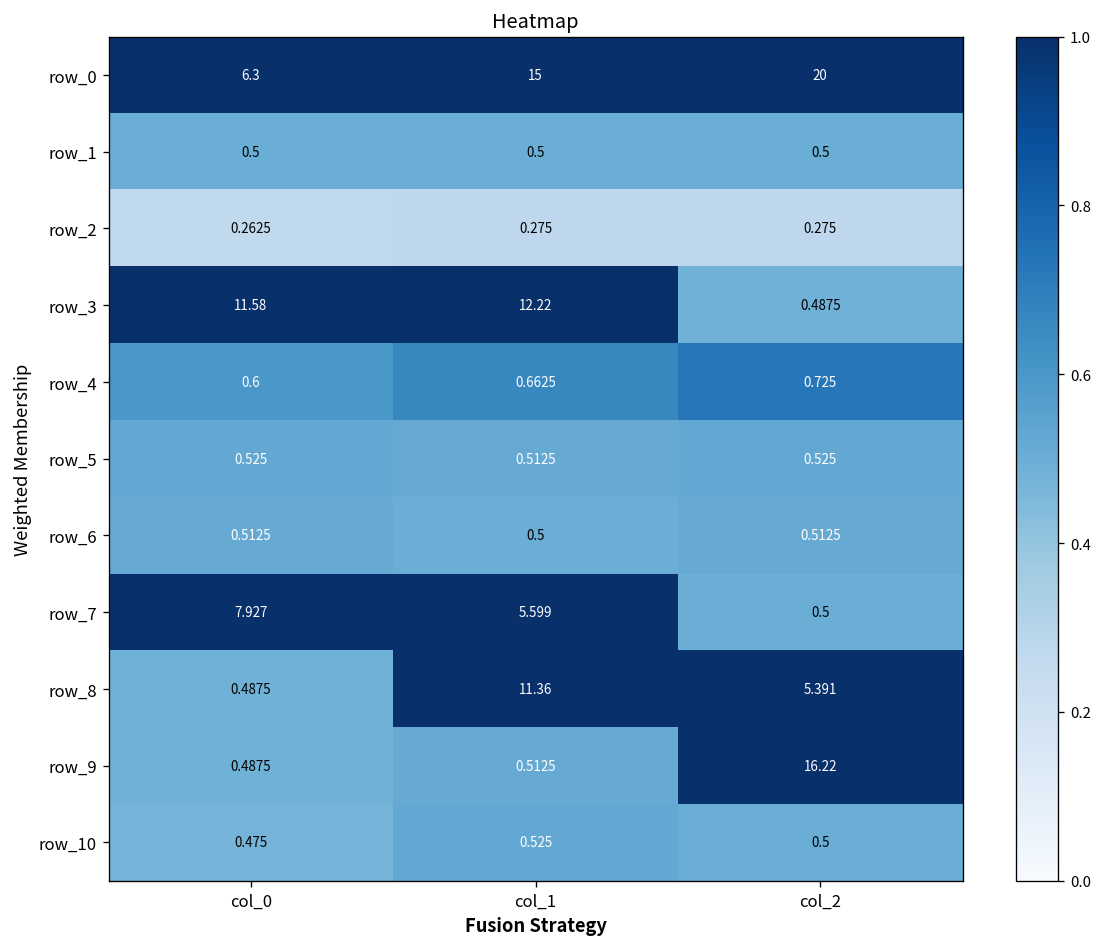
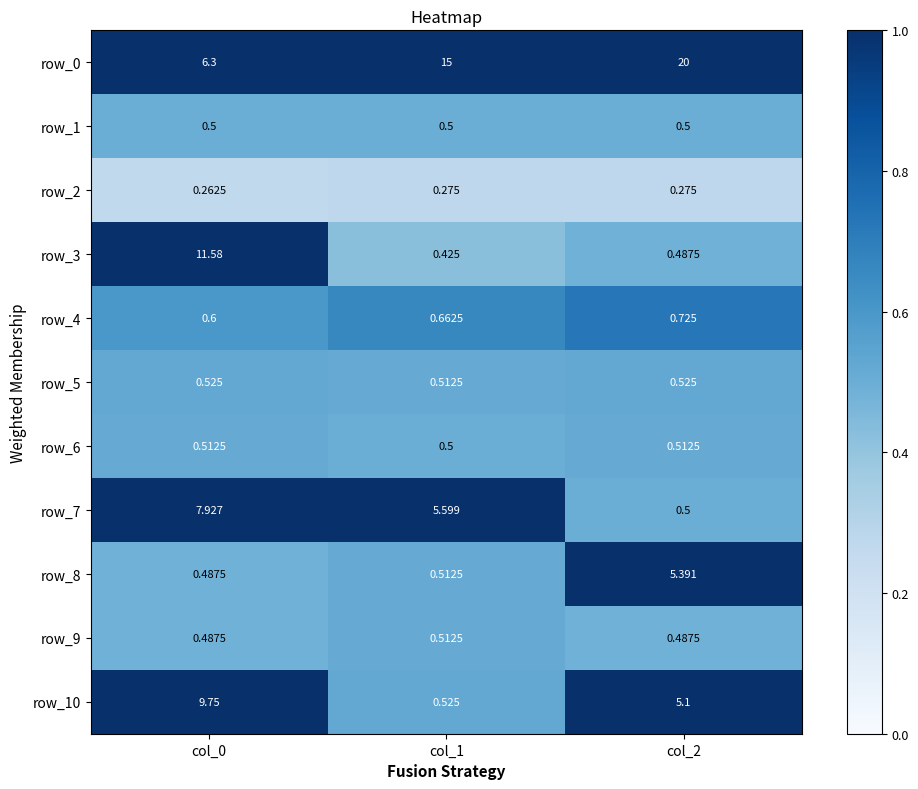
  {
    "row_0": {
      "col_0": 6.3,
      "col_1": 15,
      "col_2": 20
    },
    "row_1": {
      "col_0": 0.5,
      "col_1": 0.5,
      "col_2": 0.5
    },
    "row_2": {
      "col_0": 0.2625,
      "col_1": 0.275,
      "col_2": 0.275
    },
    "row_3": {
      "col_0": 11.58,
-     "col_1": 12.22,
+     "col_1": 0.425,
      "col_2": 0.4875
    },
    "row_4": {
      "col_0": 0.6,
      "col_1": 0.6625,
      "col_2": 0.725
    },
    "row_5": {
      "col_0": 0.525,
      "col_1": 0.5125,
      "col_2": 0.525
    },
    "row_6": {
      "col_0": 0.5125,
      "col_1": 0.5,
      "col_2": 0.5125
    },
    "row_7": {
      "col_0": 7.927,
      "col_1": 5.599,
      "col_2": 0.5
    },
    "row_8": {
      "col_0": 0.4875,
-     "col_1": 11.36,
+     "col_1": 0.5125,
      "col_2": 5.391
    },
    "row_9": {
      "col_0": 0.4875,
      "col_1": 0.5125,
-     "col_2": 16.22
+     "col_2": 0.4875
    },
    "row_10": {
-     "col_0": 0.475,
+     "col_0": 9.75,
      "col_1": 0.525,
-     "col_2": 0.5
+     "col_2": 5.1
    }
  }
